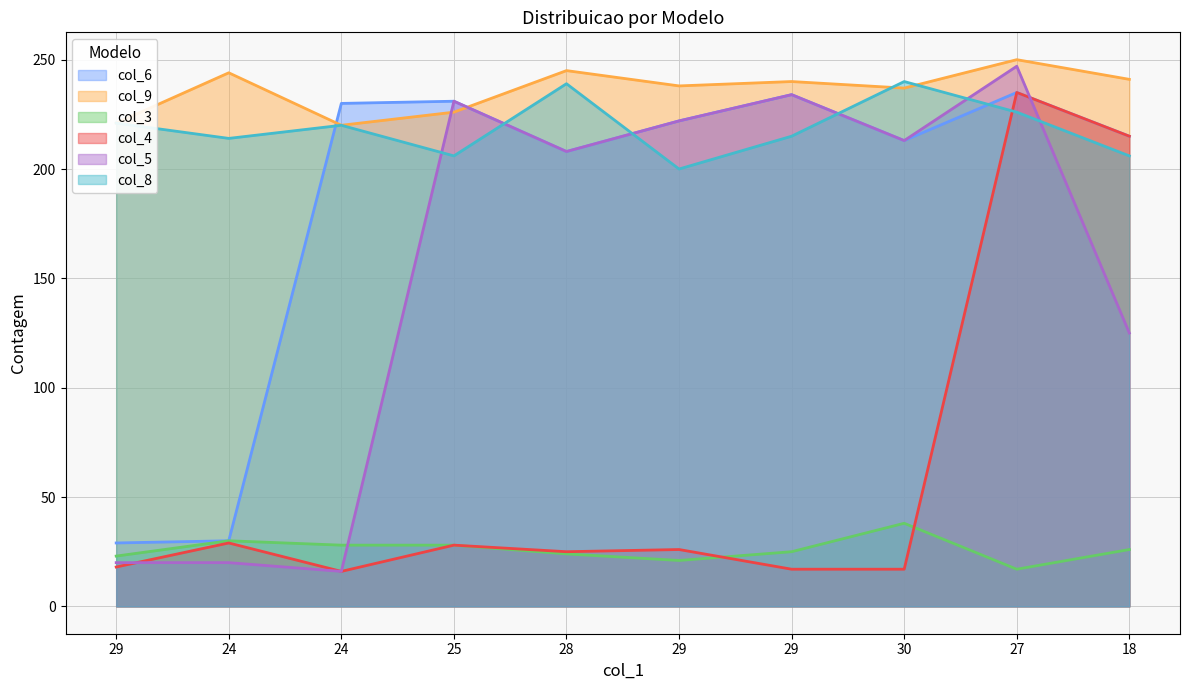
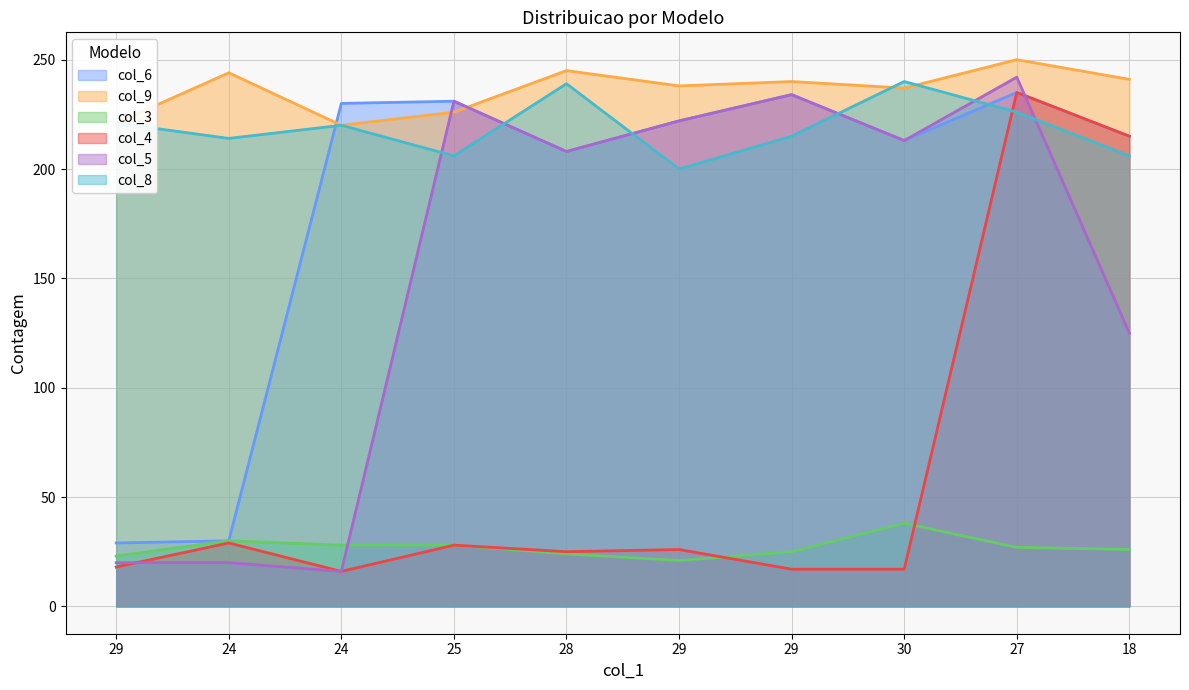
  {
    "col_9": {
      "25": 226,
      "28": 245,
      "30": 237,
      "27": 250,
      "18": 241
    },
    "col_3": {
      "30": 38,
-     "27": 17,
+     "27": 27,
      "18": 26
    },
    "col_4": {
      "30": 17
    },
    "col_5": {
-     "27": 247,
+     "27": 242,
      "18": 125
    }
  }
